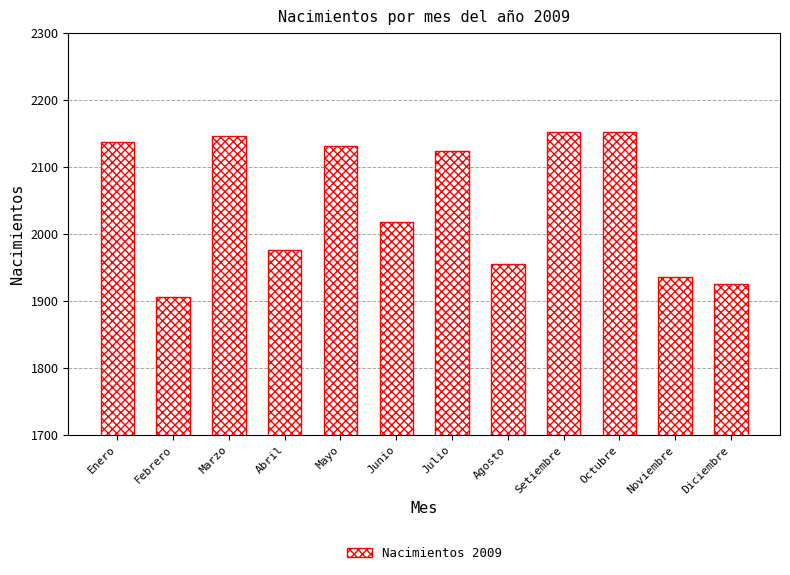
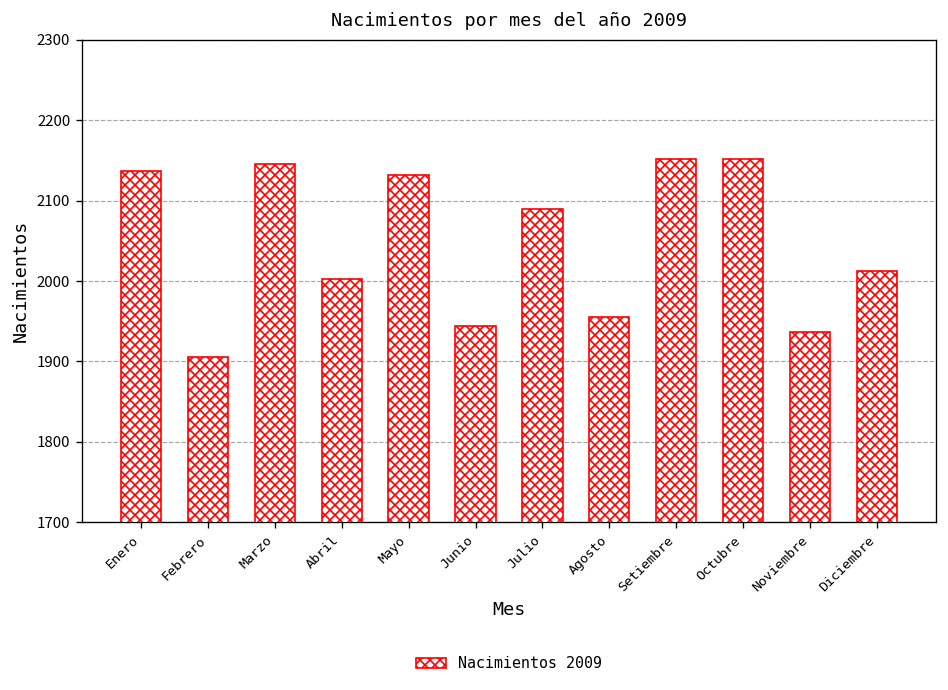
  {
    "Enero": 2140,
    "Febrero": 1910,
    "Marzo": 2150,
-   "Abril": 1980,
+   "Abril": 2000,
    "Mayo": 2130,
-   "Junio": 2020,
-   "Julio": 2120,
+   "Junio": 1940,
+   "Julio": 2090,
    "Agosto": 1960,
    "Setiembre": 2150,
    "Octubre": 2150,
    "Noviembre": 1940,
-   "Diciembre": 1930
+   "Diciembre": 2010
  }
